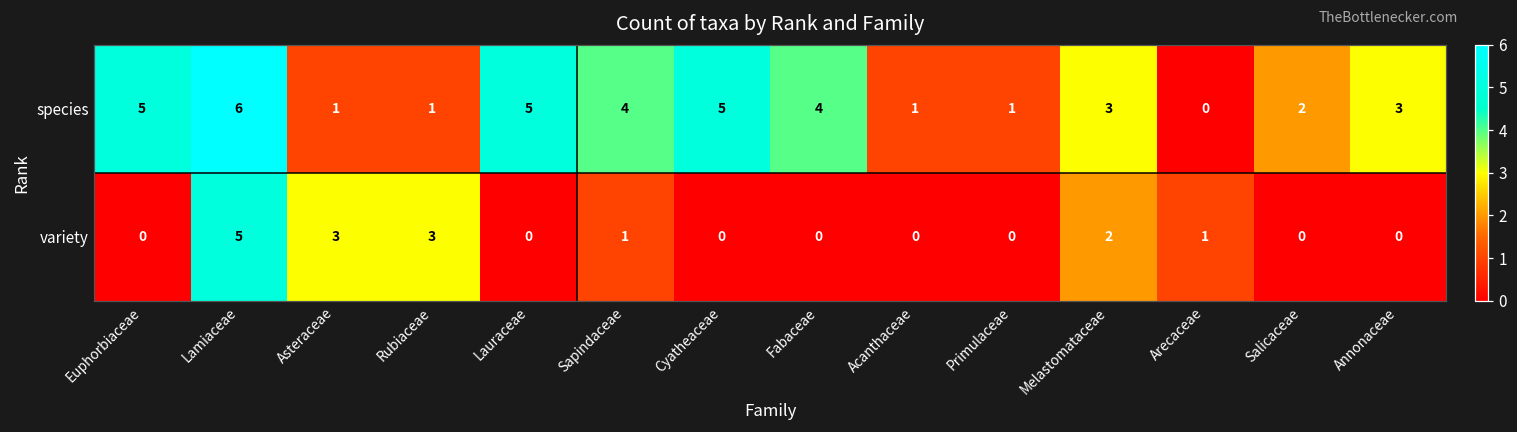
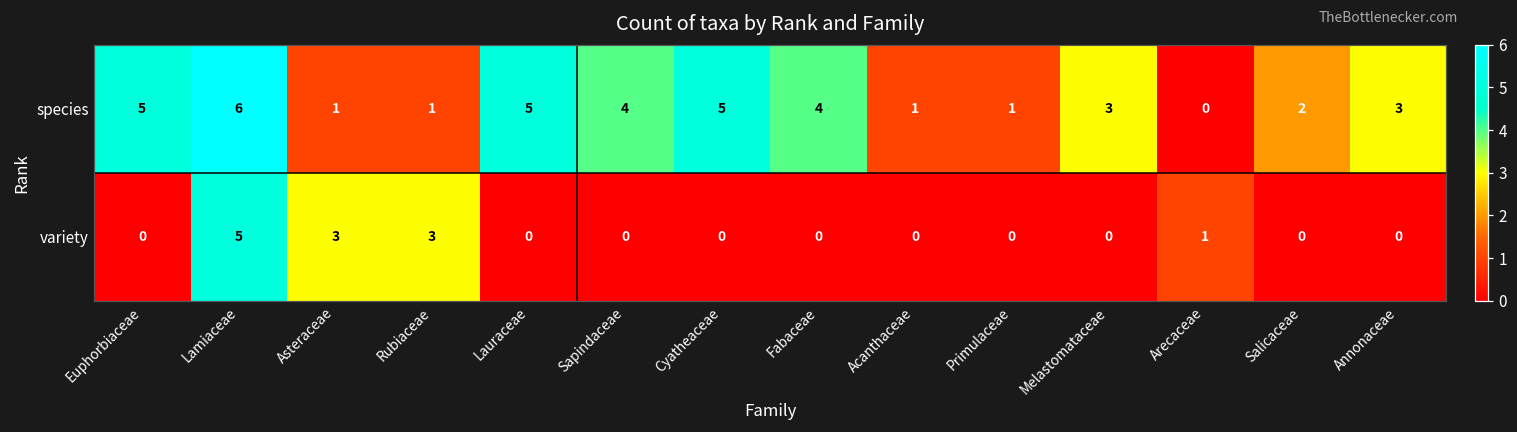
  {
    "species": {
      "Euphorbiaceae": 5,
      "Lamiaceae": 6,
      "Asteraceae": 1,
      "Rubiaceae": 1,
      "Lauraceae": 5,
      "Sapindaceae": 4,
      "Cyatheaceae": 5,
      "Fabaceae": 4,
      "Acanthaceae": 1,
      "Primulaceae": 1,
      "Melastomataceae": 3,
      "Arecaceae": 0,
      "Salicaceae": 2,
      "Annonaceae": 3
    },
    "variety": {
      "Euphorbiaceae": 0,
      "Lamiaceae": 5,
      "Asteraceae": 3,
      "Rubiaceae": 3,
      "Lauraceae": 0,
-     "Sapindaceae": 1,
+     "Sapindaceae": 0,
      "Cyatheaceae": 0,
      "Fabaceae": 0,
      "Acanthaceae": 0,
      "Primulaceae": 0,
-     "Melastomataceae": 2,
+     "Melastomataceae": 0,
      "Arecaceae": 1,
      "Salicaceae": 0,
      "Annonaceae": 0
    }
  }
